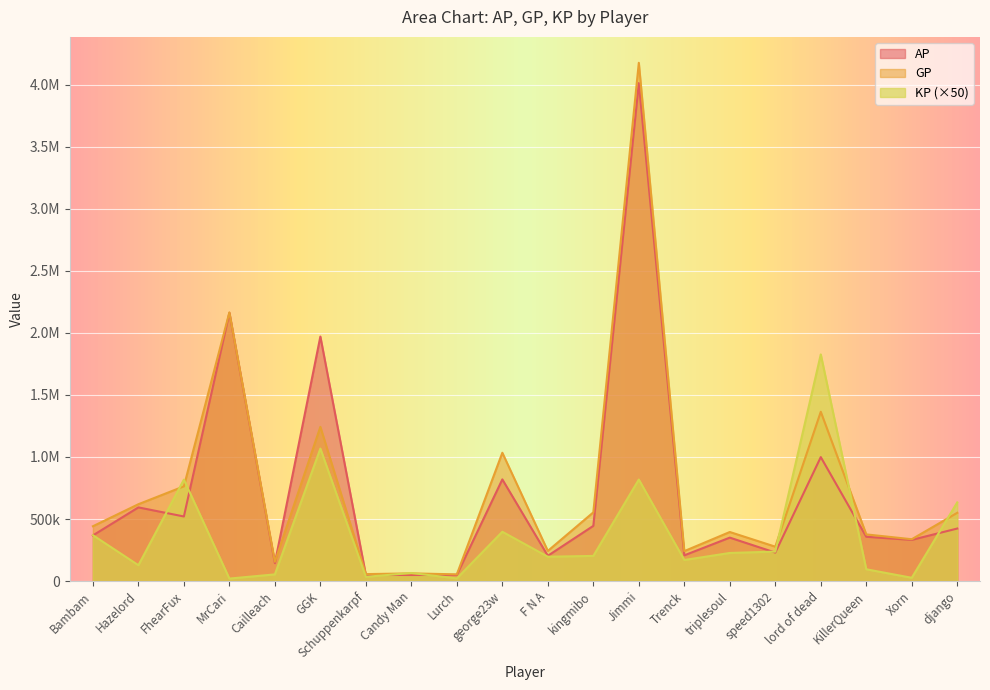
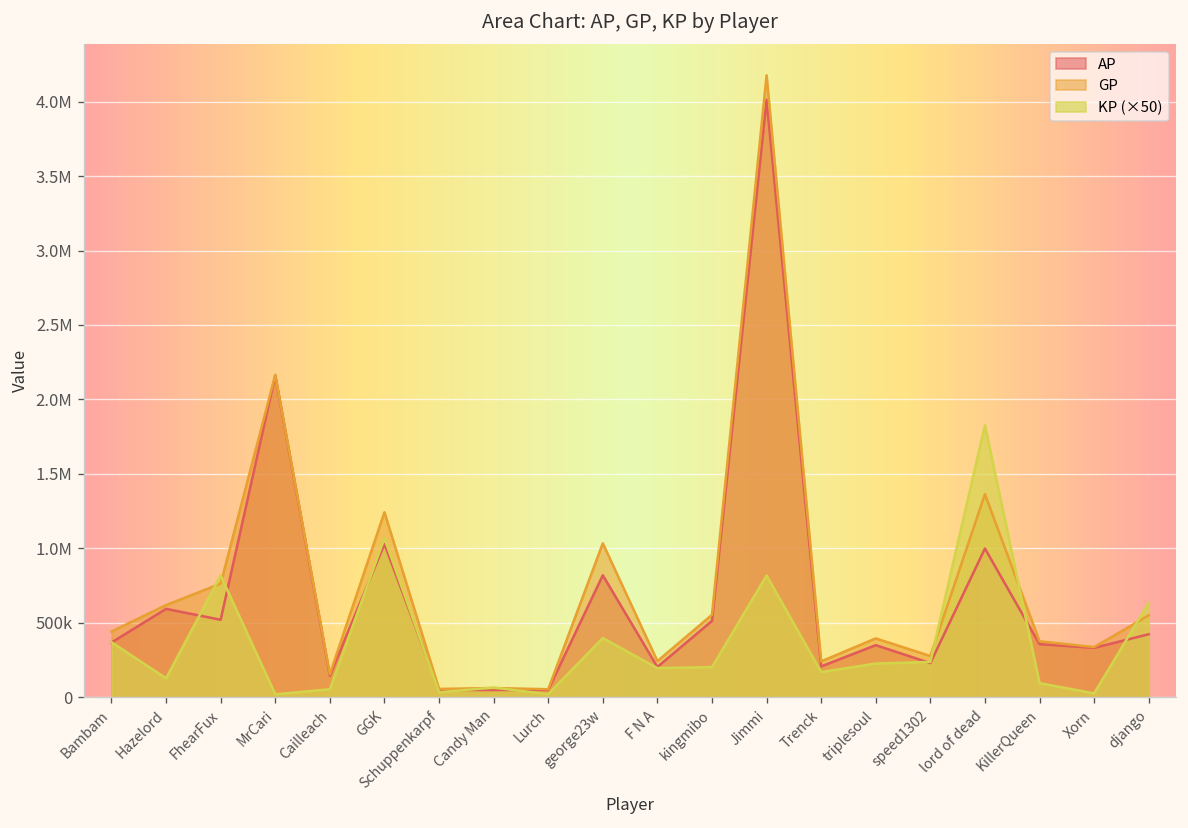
  {
    "AP": {
      "Hazelord": 590000,
      "FhearFux": 520000,
-     "GGK": 1970000,
+     "GGK": 1030000,
      "george23w": 820000,
-     "kingmibo": 440000,
+     "kingmibo": 510000,
      "Jimmi": 4010000,
      "Trenck": 210000,
      "triplesoul": 350000,
      "lord of dead": 1000000,
      "django": 420000
    }
  }
